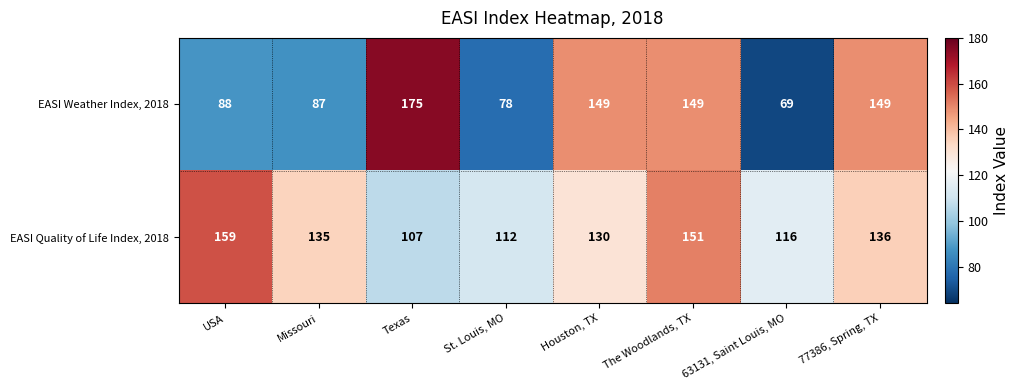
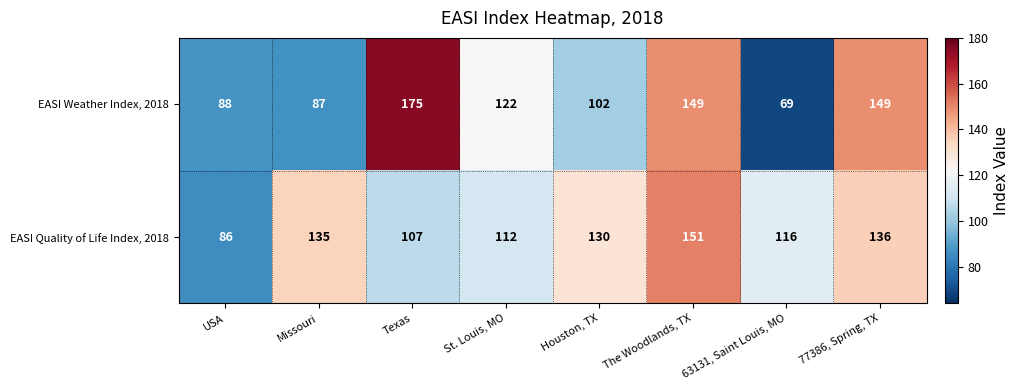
  {
    "EASI Weather Index, 2018": {
      "USA": 88,
      "Missouri": 87,
      "Texas": 175,
-     "St. Louis, MO": 78,
-     "Houston, TX": 149,
+     "St. Louis, MO": 122,
+     "Houston, TX": 102,
      "The Woodlands, TX": 149,
      "63131, Saint Louis, MO": 69,
      "77386, Spring, TX": 149
    },
    "EASI Quality of Life Index, 2018": {
-     "USA": 159,
+     "USA": 86,
      "Missouri": 135,
      "Texas": 107,
      "St. Louis, MO": 112,
      "Houston, TX": 130,
      "The Woodlands, TX": 151,
      "63131, Saint Louis, MO": 116,
      "77386, Spring, TX": 136
    }
  }
